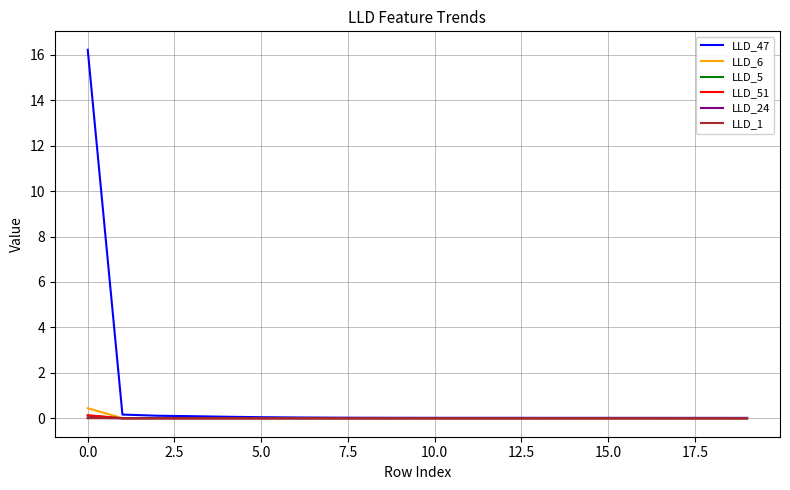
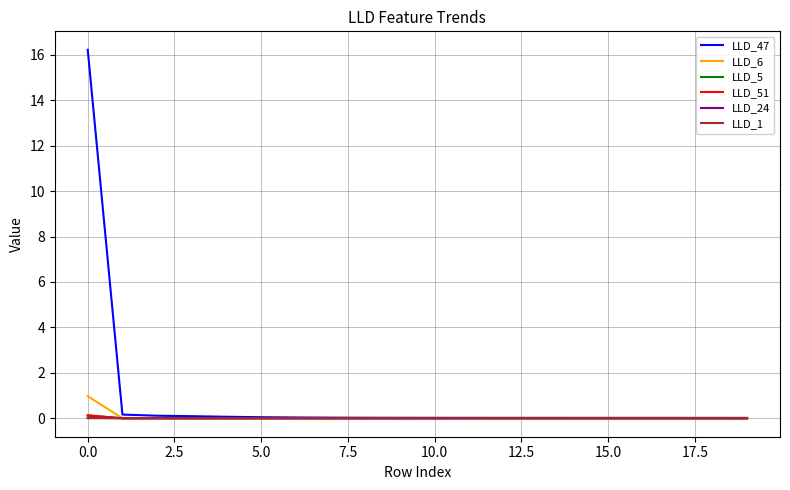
  {
    "LLD_47": {
      "0.0": 16.2
    },
    "LLD_6": {
-     "0.0": 0.4
+     "0.0": 1.0
    },
    "LLD_1": {
      "0.0": 0.0
    }
  }
